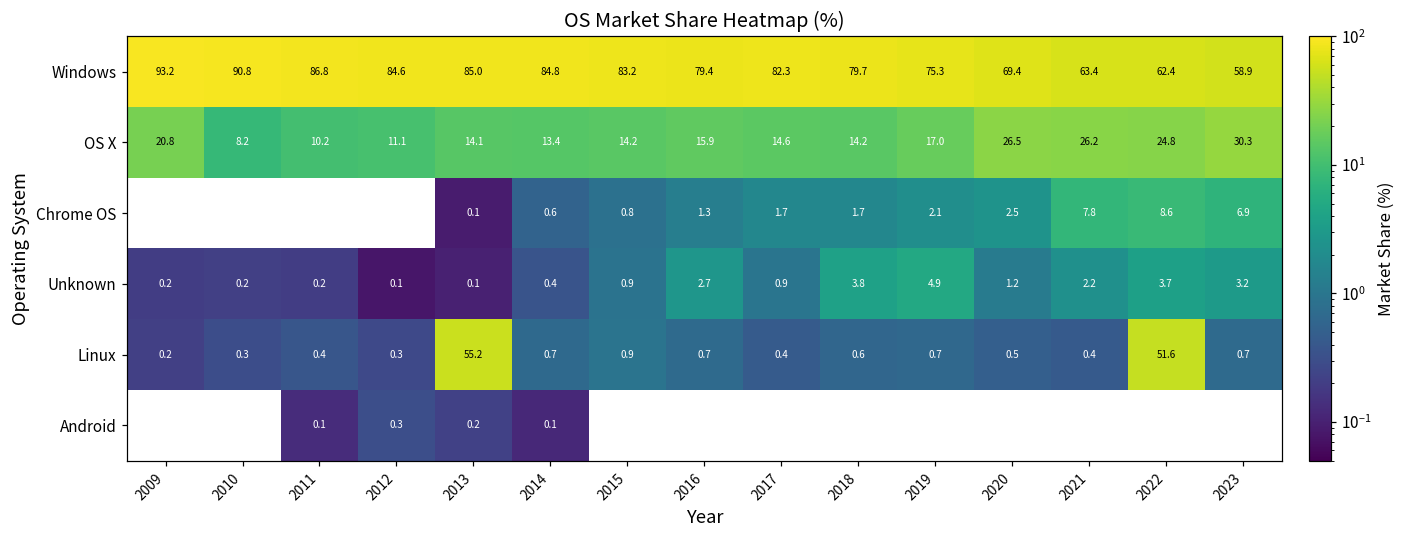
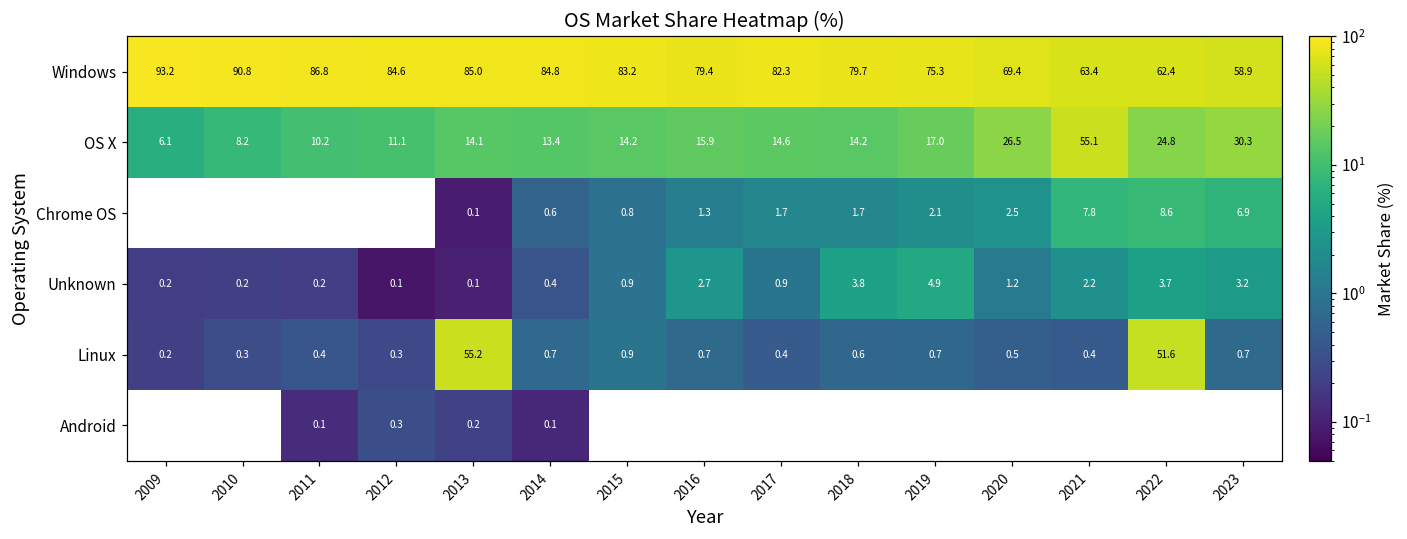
  {
    "Windows": {
      "2009": 93.2,
      "2010": 90.8,
      "2011": 86.8,
      "2012": 84.6,
      "2013": 85.0,
      "2014": 84.8,
      "2015": 83.2,
      "2016": 79.4,
      "2017": 82.3,
      "2018": 79.7,
      "2019": 75.3,
      "2020": 69.4,
      "2021": 63.4,
      "2022": 62.4,
      "2023": 58.9
    },
    "OS X": {
-     "2009": 20.8,
+     "2009": 6.1,
      "2010": 8.2,
      "2011": 10.2,
      "2012": 11.1,
      "2013": 14.1,
      "2014": 13.4,
      "2015": 14.2,
      "2016": 15.9,
      "2017": 14.6,
      "2018": 14.2,
      "2019": 17.0,
      "2020": 26.5,
-     "2021": 26.2,
+     "2021": 55.1,
      "2022": 24.8,
      "2023": 30.3
    },
    "Chrome OS": {
      "2013": 0.1,
      "2014": 0.6,
      "2015": 0.8,
      "2016": 1.3,
      "2017": 1.7,
      "2018": 1.7,
      "2019": 2.1,
      "2020": 2.5,
      "2021": 7.8,
      "2022": 8.6,
      "2023": 6.9
    },
    "Unknown": {
      "2009": 0.2,
      "2010": 0.2,
      "2011": 0.2,
      "2012": 0.1,
      "2013": 0.1,
      "2014": 0.4,
      "2015": 0.9,
      "2016": 2.7,
      "2017": 0.9,
      "2018": 3.8,
      "2019": 4.9,
      "2020": 1.2,
      "2021": 2.2,
      "2022": 3.7,
      "2023": 3.2
    },
    "Linux": {
      "2009": 0.2,
      "2010": 0.3,
      "2011": 0.4,
      "2012": 0.3,
      "2013": 55.2,
      "2014": 0.7,
      "2015": 0.9,
      "2016": 0.7,
      "2017": 0.4,
      "2018": 0.6,
      "2019": 0.7,
      "2020": 0.5,
      "2021": 0.4,
      "2022": 51.6,
      "2023": 0.7
    },
    "Android": {
      "2011": 0.1,
      "2012": 0.3,
      "2013": 0.2,
      "2014": 0.1
    }
  }
